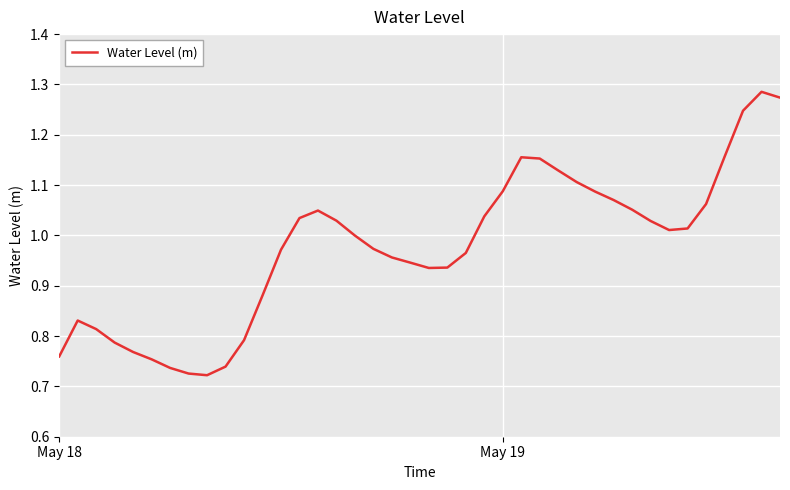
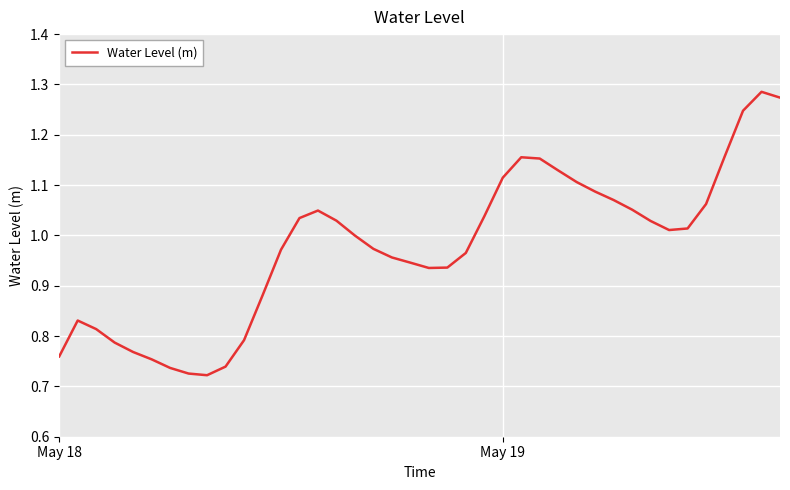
  {
    "May 18": 0.76,
-   "May 19": 1.09
+   "May 19": 1.11
  }
